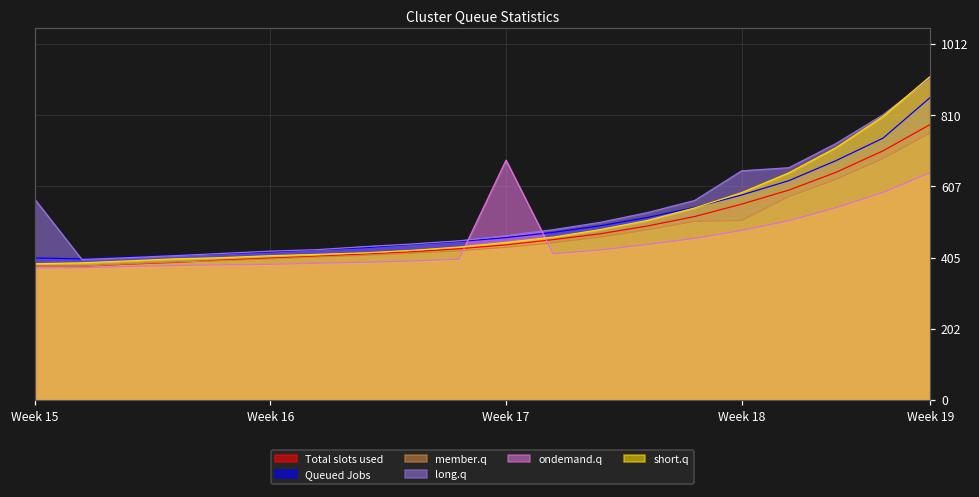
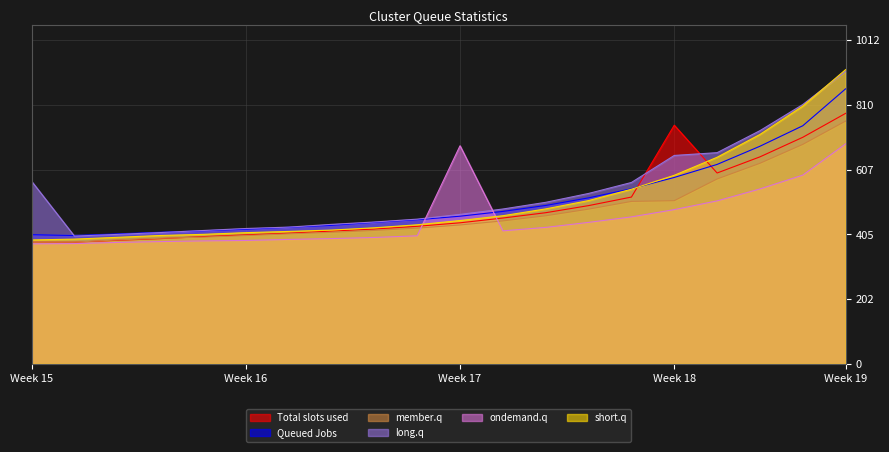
  {
    "Total slots used": {
-     "Week 18": 560,
+     "Week 18": 750,
      "Week 19": 780
    },
    "Queued Jobs": {
      "Week 15": 400,
      "Week 19": 860
    },
    "member.q": {
      "Week 18": 510,
      "Week 19": 760
    },
    "long.q": {
      "Week 15": 570,
      "Week 18": 650
    },
    "ondemand.q": {
      "Week 16": 390,
      "Week 17": 680,
      "Week 18": 480,
-     "Week 19": 650
+     "Week 19": 690
    }
  }
